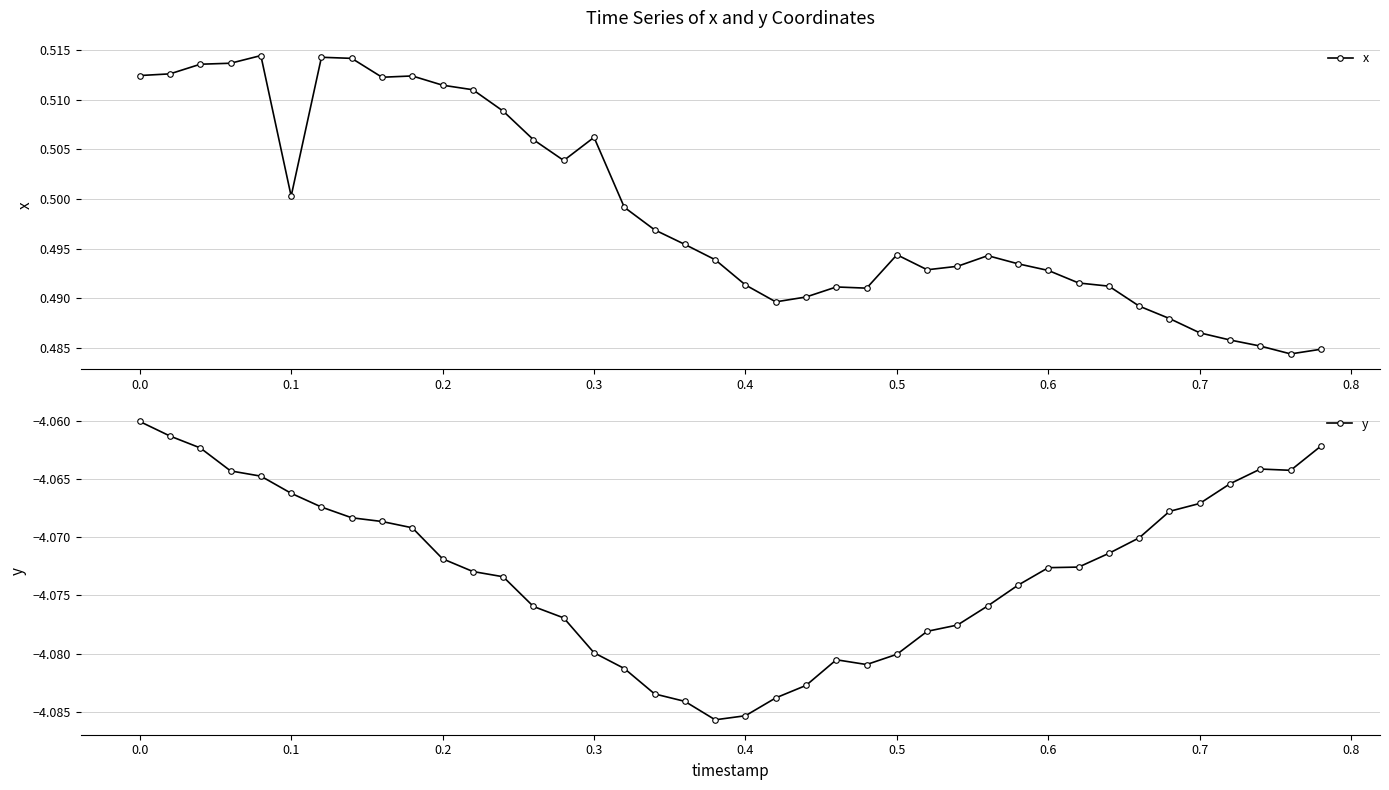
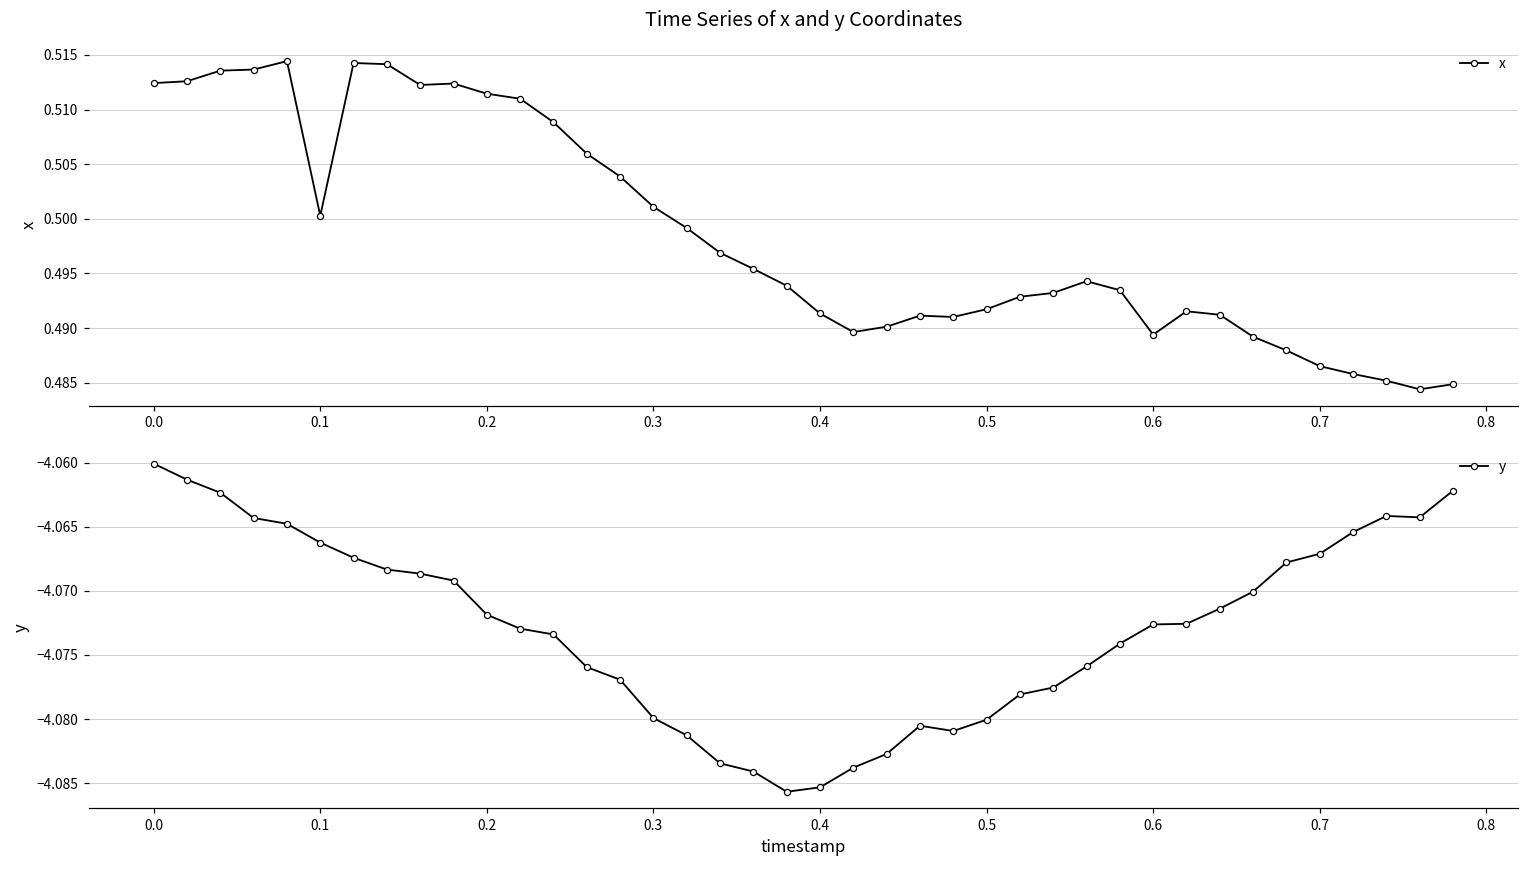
  {
    "Time Series of x and y Coordinates": {
      "0.0": 0.512,
      "0.1": 0.500,
      "0.2": 0.511,
-     "0.3": 0.506,
+     "0.3": 0.501,
      "0.4": 0.491,
-     "0.5": 0.494,
-     "0.6": 0.493,
+     "0.5": 0.492,
+     "0.6": 0.489,
      "0.7": 0.487
    }
  }
